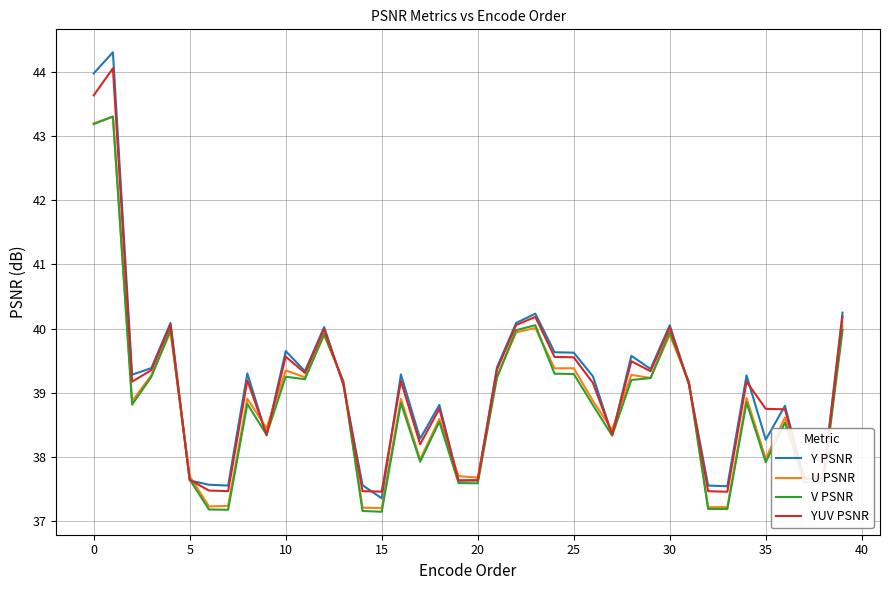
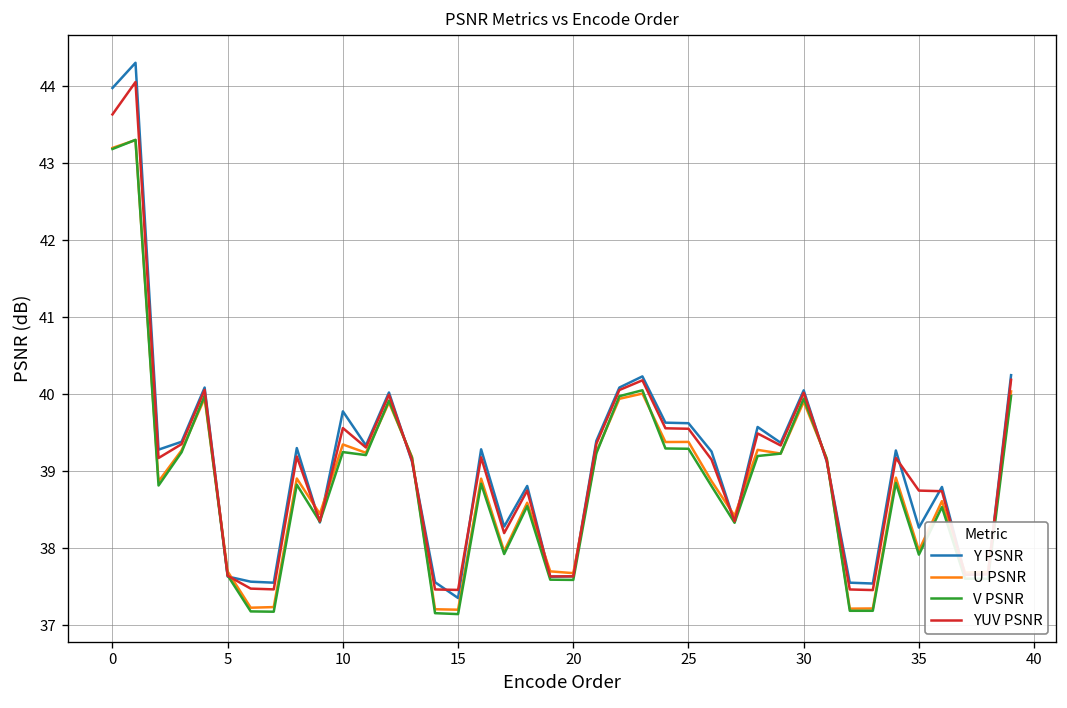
  {
    "Y PSNR": {
      "0": 44.0,
-     "10": 39.6,
+     "10": 39.8,
      "15": 37.4,
      "25": 39.6,
      "35": 38.3
    },
    "U PSNR": {
      "5": 37.7,
      "10": 39.3,
      "15": 37.2,
      "20": 37.7,
      "25": 39.4,
      "30": 39.9,
      "35": 38.0
    },
    "V PSNR": {
      "10": 39.2,
      "15": 37.1,
      "20": 37.6,
      "25": 39.3,
      "30": 39.9,
      "35": 37.9
    },
    "YUV PSNR": {
      "0": 43.6,
      "10": 39.6,
      "15": 37.5,
      "25": 39.6,
      "35": 38.7
    }
  }
